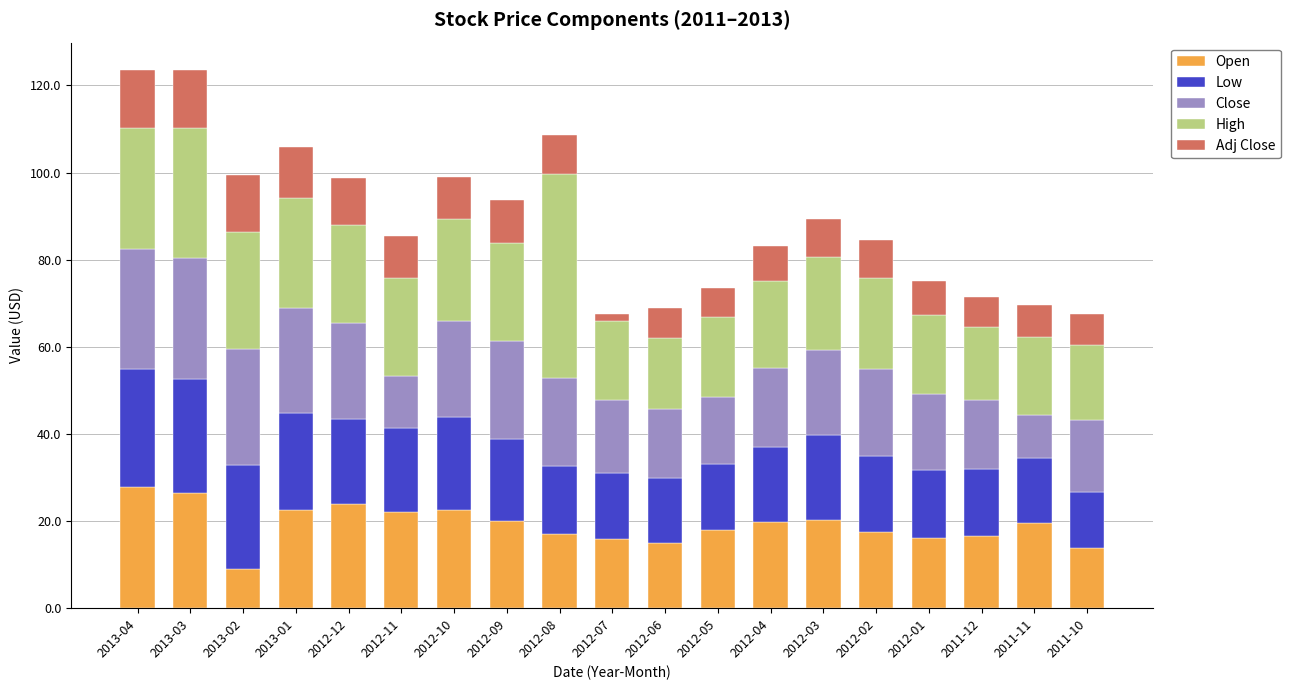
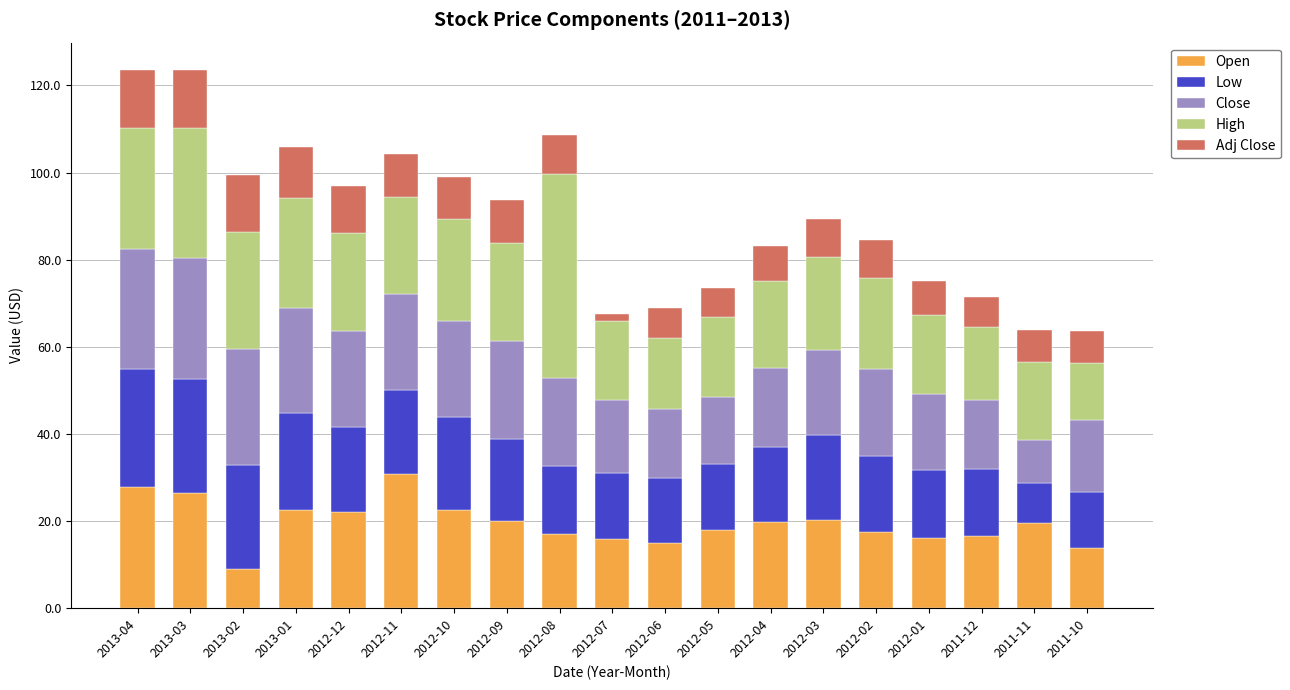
  {
    "Open": {
      "2013-04": 28,
      "2013-03": 26,
      "2013-02": 9,
      "2013-01": 23,
-     "2012-12": 24,
-     "2012-11": 22,
+     "2012-12": 22,
+     "2012-11": 31,
      "2012-10": 22,
      "2012-09": 20,
      "2012-08": 17,
      "2012-07": 16,
      "2012-06": 15,
      "2012-05": 18,
      "2012-04": 20,
      "2012-03": 20,
      "2012-02": 17,
      "2012-01": 16,
      "2011-12": 17,
      "2011-11": 19,
      "2011-10": 14
    },
    "Low": {
      "2013-04": 27,
      "2013-03": 26,
      "2013-02": 24,
      "2013-01": 22,
      "2012-12": 19,
      "2012-11": 19,
      "2012-10": 21,
      "2012-09": 19,
      "2012-08": 16,
      "2012-07": 15,
      "2012-06": 15,
      "2012-05": 15,
      "2012-04": 17,
      "2012-03": 19,
      "2012-02": 17,
      "2012-01": 16,
      "2011-12": 15,
-     "2011-11": 15,
+     "2011-11": 9,
      "2011-10": 13
    },
    "Close": {
      "2013-04": 27,
      "2013-03": 28,
      "2013-02": 27,
      "2013-01": 24,
      "2012-12": 22,
-     "2012-11": 12,
+     "2012-11": 22,
      "2012-10": 22,
      "2012-09": 22,
      "2012-08": 20,
      "2012-07": 17,
      "2012-06": 16,
      "2012-05": 15,
      "2012-04": 18,
      "2012-03": 20,
      "2012-02": 20,
      "2012-01": 17,
      "2011-12": 16,
      "2011-11": 10,
      "2011-10": 16
    },
    "High": {
      "2013-04": 28,
      "2013-03": 30,
      "2013-02": 27,
      "2013-01": 25,
      "2012-12": 22,
      "2012-11": 22,
      "2012-10": 23,
      "2012-09": 23,
      "2012-08": 47,
      "2012-07": 18,
      "2012-06": 16,
      "2012-05": 18,
      "2012-04": 20,
      "2012-03": 21,
      "2012-02": 21,
      "2012-01": 18,
      "2011-12": 17,
      "2011-11": 18,
-     "2011-10": 17
+     "2011-10": 13
    },
    "Adj Close": {
      "2013-04": 13,
      "2013-03": 14,
      "2013-02": 13,
      "2013-01": 12,
      "2012-12": 11,
      "2012-11": 10,
      "2012-10": 10,
      "2012-09": 10,
      "2012-08": 9,
      "2012-07": 2,
      "2012-06": 7,
      "2012-05": 7,
      "2012-04": 8,
      "2012-03": 9,
      "2012-02": 9,
      "2012-01": 8,
      "2011-12": 7,
      "2011-11": 7,
      "2011-10": 7
    }
  }
